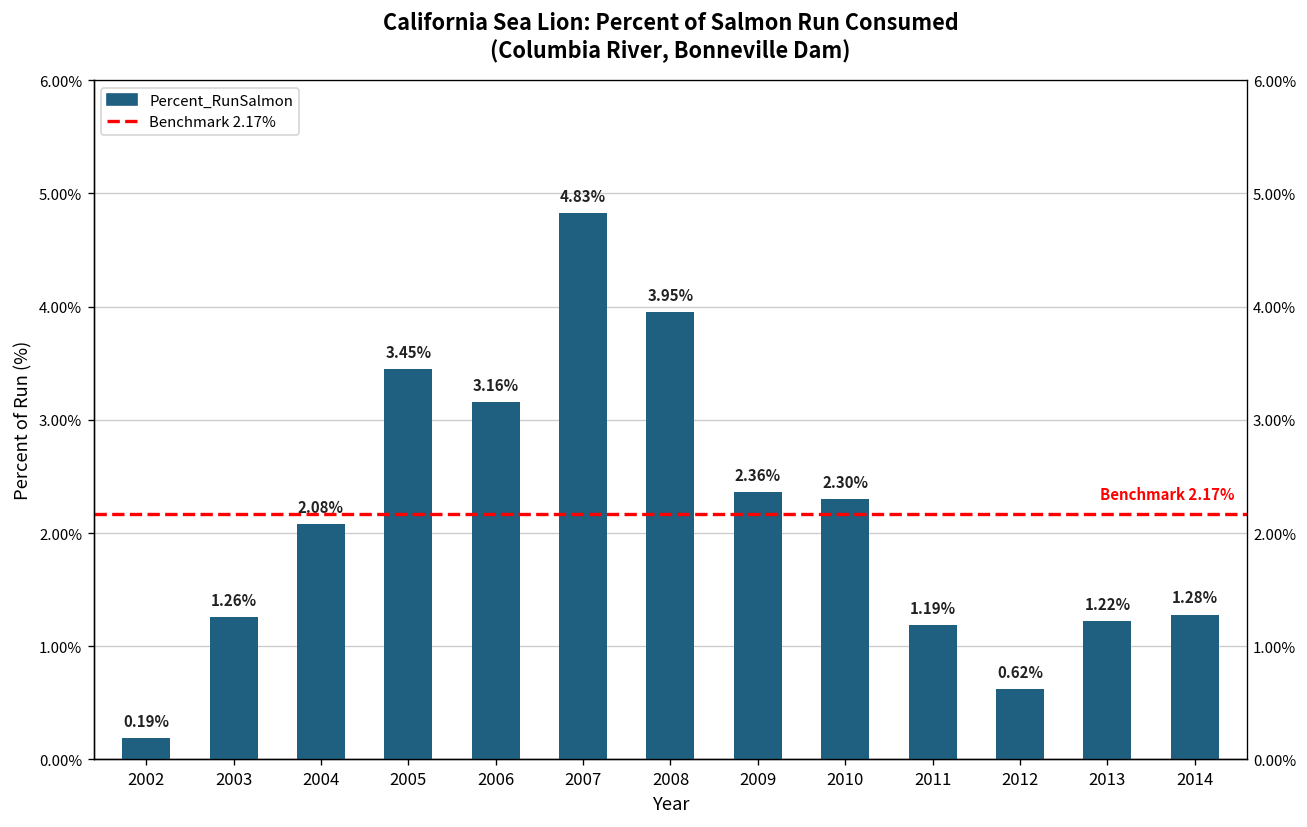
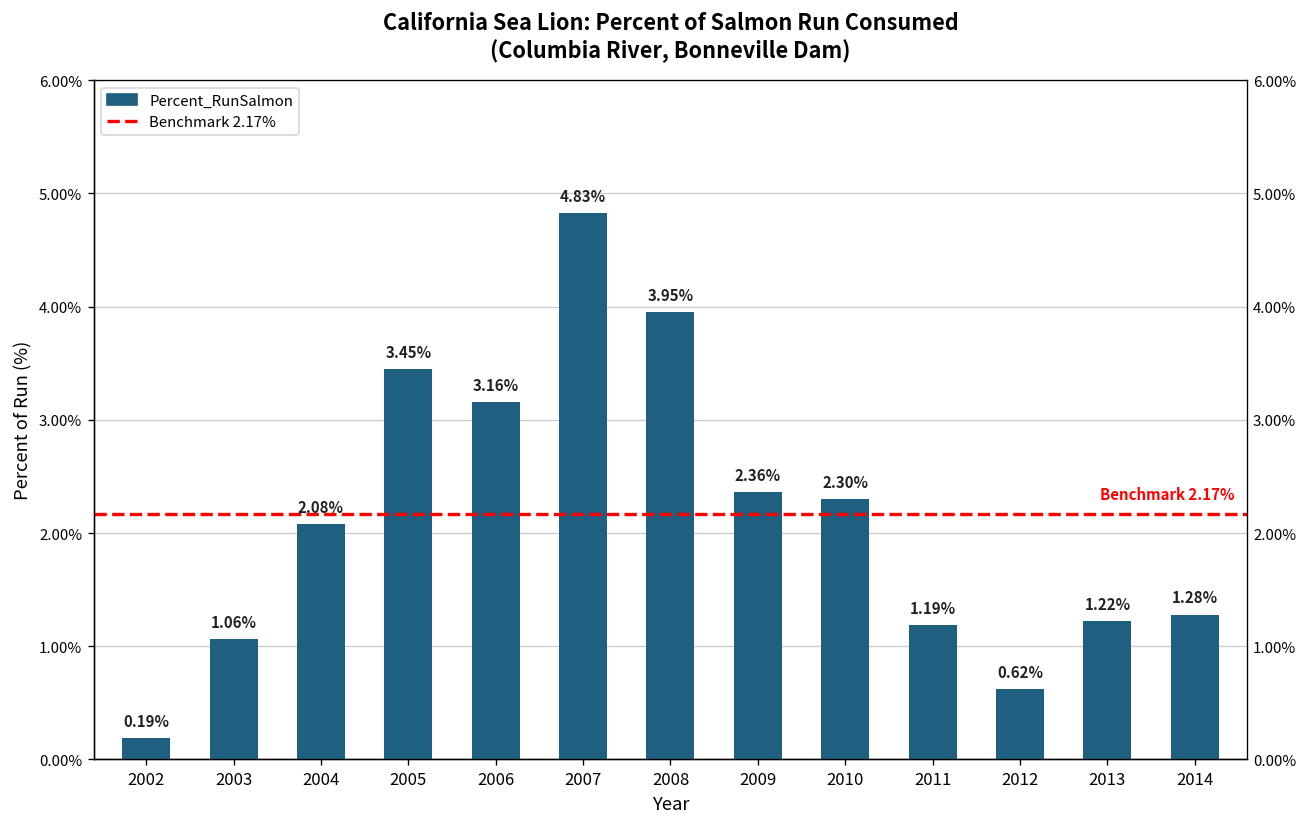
  {
    "2002": "0.19%",
-   "2003": "1.26%",
+   "2003": "1.06%",
    "2004": "2.08%",
    "2005": "3.45%",
    "2006": "3.16%",
    "2007": "4.83%",
    "2008": "3.95%",
    "2009": "2.36%",
    "2010": "2.30%",
    "2011": "1.19%",
    "2012": "0.62%",
    "2013": "1.22%",
    "2014": "1.28%"
  }
